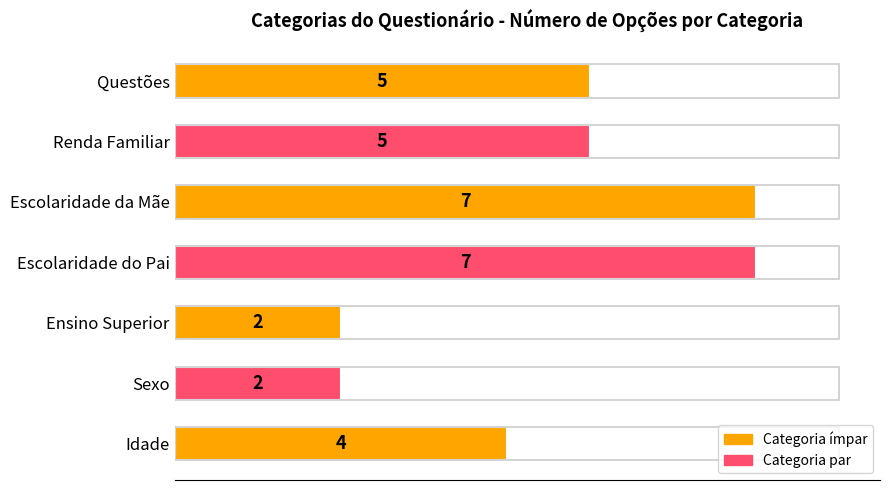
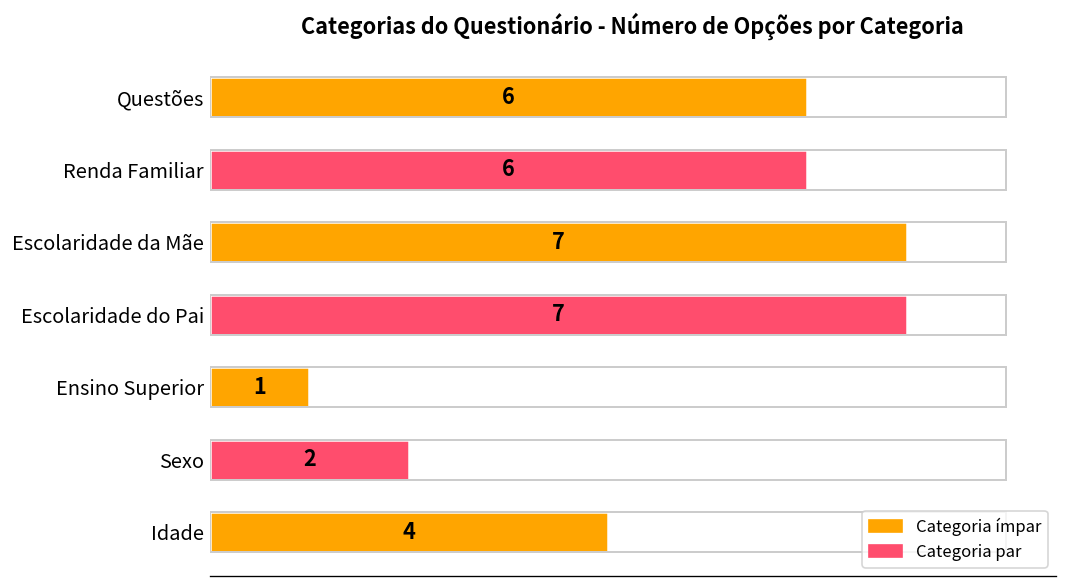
  {
-   "Questões": 5,
-   "Renda Familiar": 5,
+   "Questões": 6,
+   "Renda Familiar": 6,
    "Escolaridade da Mãe": 7,
    "Escolaridade do Pai": 7,
-   "Ensino Superior": 2,
+   "Ensino Superior": 1,
    "Sexo": 2,
    "Idade": 4
  }
